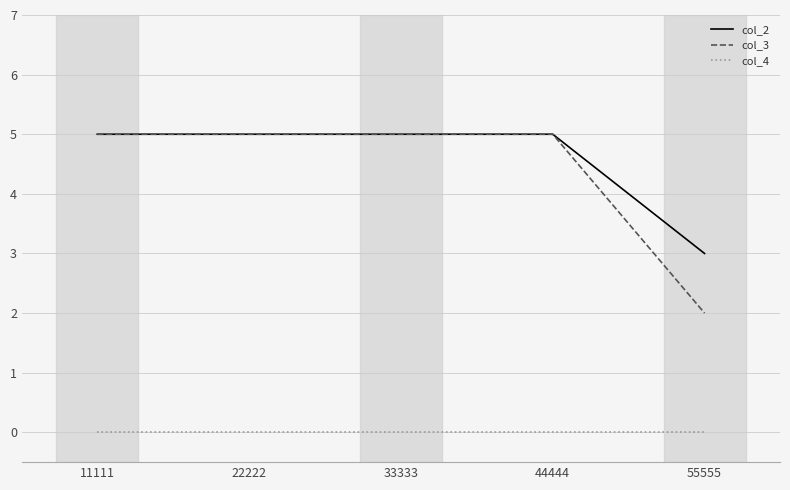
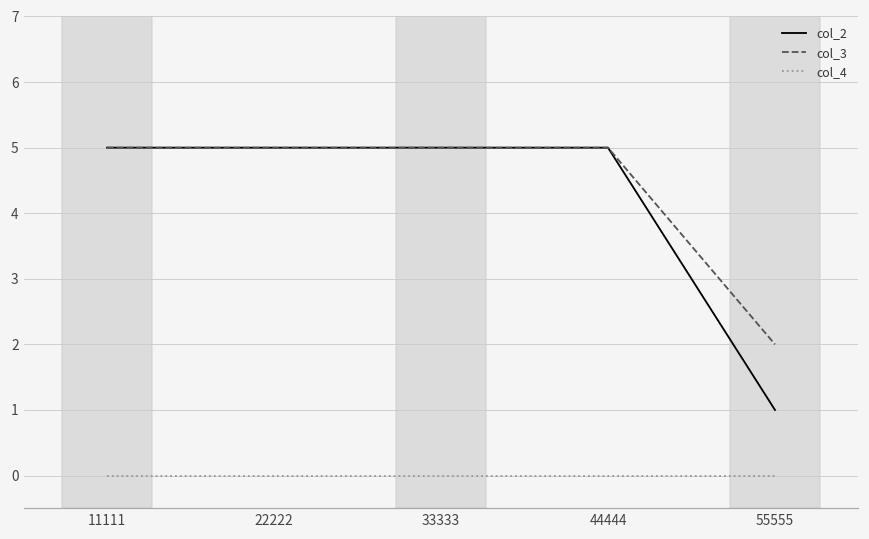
  {
    "col_2": {
-     "55555": 3
+     "55555": 1
    },
    "col_3": {
      "55555": 2
    },
    "col_4": {
      "11111": 0,
      "22222": 0,
      "33333": 0,
      "44444": 0,
      "55555": 0
    }
  }
